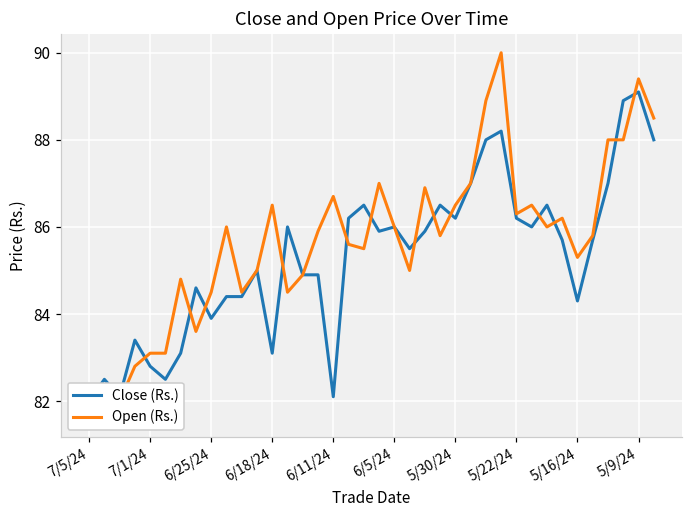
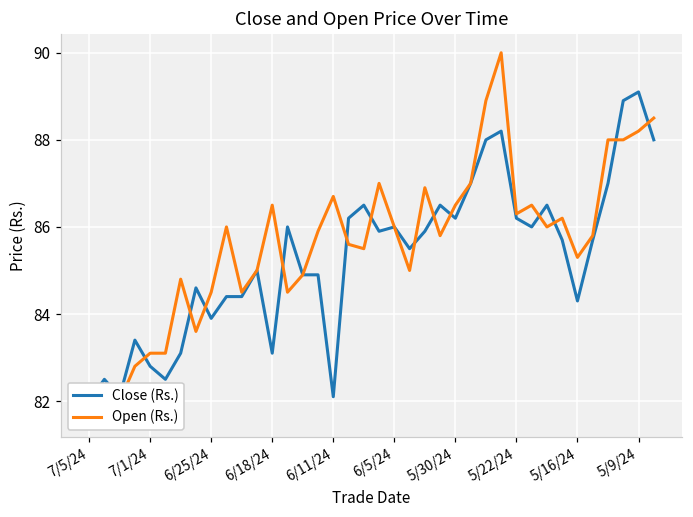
  {
    "Close (Rs.)": {
      "7/1/24": 82.8,
      "6/25/24": 83.9,
      "6/18/24": 83.1,
      "6/11/24": 82.1,
      "5/30/24": 86.2,
      "5/22/24": 86.2,
      "5/16/24": 84.3,
      "5/9/24": 89.1
    },
    "Open (Rs.)": {
      "7/1/24": 83.1,
      "6/25/24": 84.5,
      "6/18/24": 86.5,
      "6/11/24": 86.7,
      "5/30/24": 86.5,
      "5/22/24": 86.3,
      "5/16/24": 85.3,
-     "5/9/24": 89.4
+     "5/9/24": 88.2
    }
  }
